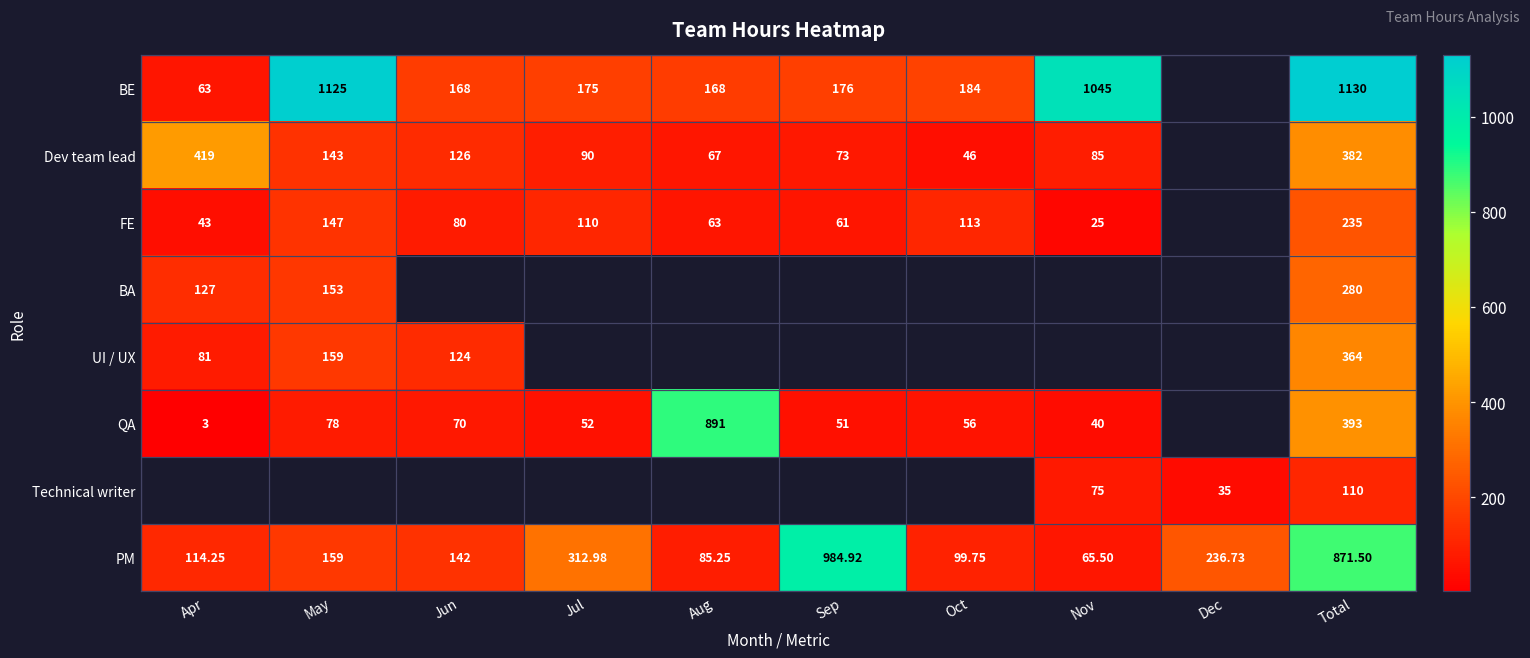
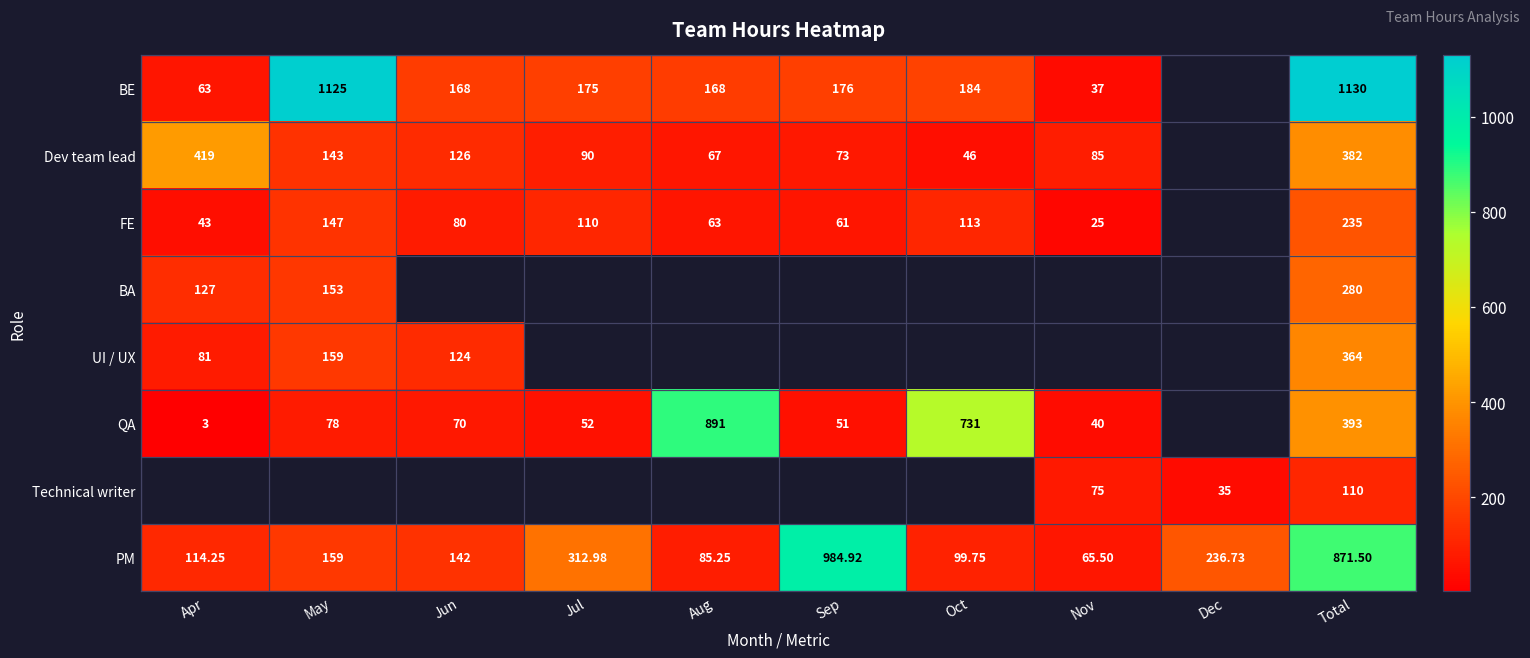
  {
    "BE": {
      "Apr": 63,
      "May": 1125,
      "Jun": 168,
      "Jul": 175,
      "Aug": 168,
      "Sep": 176,
      "Oct": 184,
-     "Nov": 1045,
+     "Nov": 37,
      "Total": 1130
    },
    "Dev team lead": {
      "Apr": 419,
      "May": 143,
      "Jun": 126,
      "Jul": 90,
      "Aug": 67,
      "Sep": 73,
      "Oct": 46,
      "Nov": 85,
      "Total": 382
    },
    "FE": {
      "Apr": 43,
      "May": 147,
      "Jun": 80,
      "Jul": 110,
      "Aug": 63,
      "Sep": 61,
      "Oct": 113,
      "Nov": 25,
      "Total": 235
    },
    "BA": {
      "Apr": 127,
      "May": 153,
      "Total": 280
    },
    "UI / UX": {
      "Apr": 81,
      "May": 159,
      "Jun": 124,
      "Total": 364
    },
    "QA": {
      "Apr": 3,
      "May": 78,
      "Jun": 70,
      "Jul": 52,
      "Aug": 891,
      "Sep": 51,
-     "Oct": 56,
+     "Oct": 731,
      "Nov": 40,
      "Total": 393
    },
    "Technical writer": {
      "Nov": 75,
      "Dec": 35,
      "Total": 110
    },
    "PM": {
      "Apr": 114.25,
      "May": 159,
      "Jun": 142,
      "Jul": 312.98,
      "Aug": 85.25,
      "Sep": 984.92,
      "Oct": 99.75,
      "Nov": 65.50,
      "Dec": 236.73,
      "Total": 871.50
    }
  }
